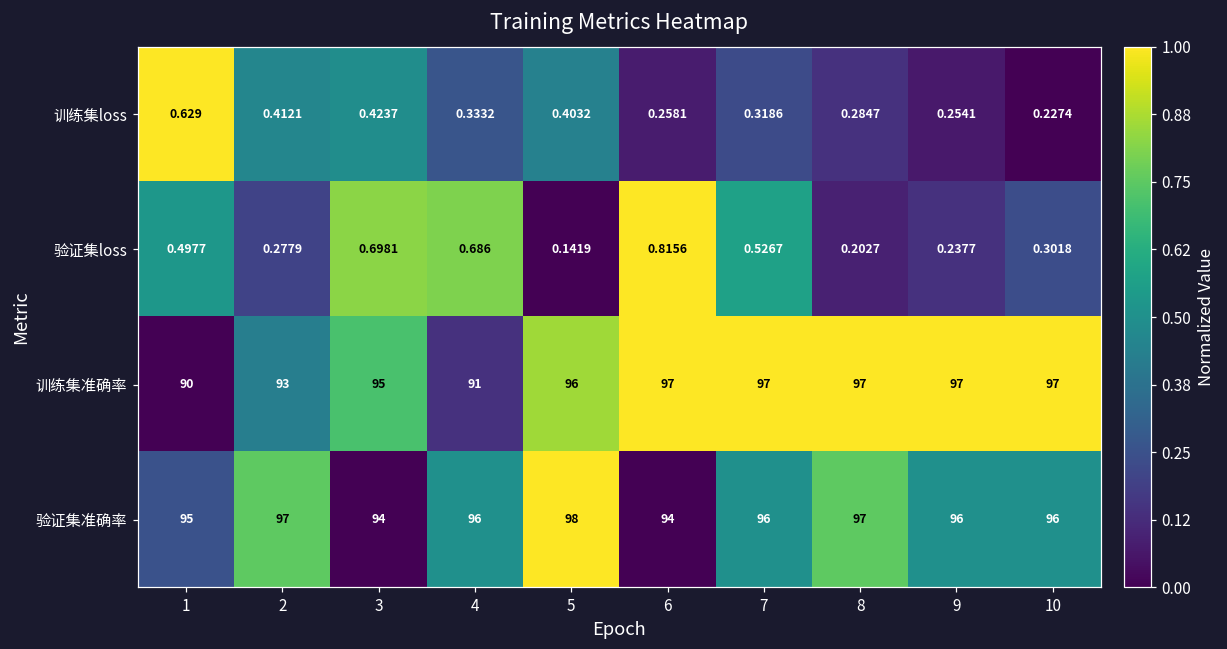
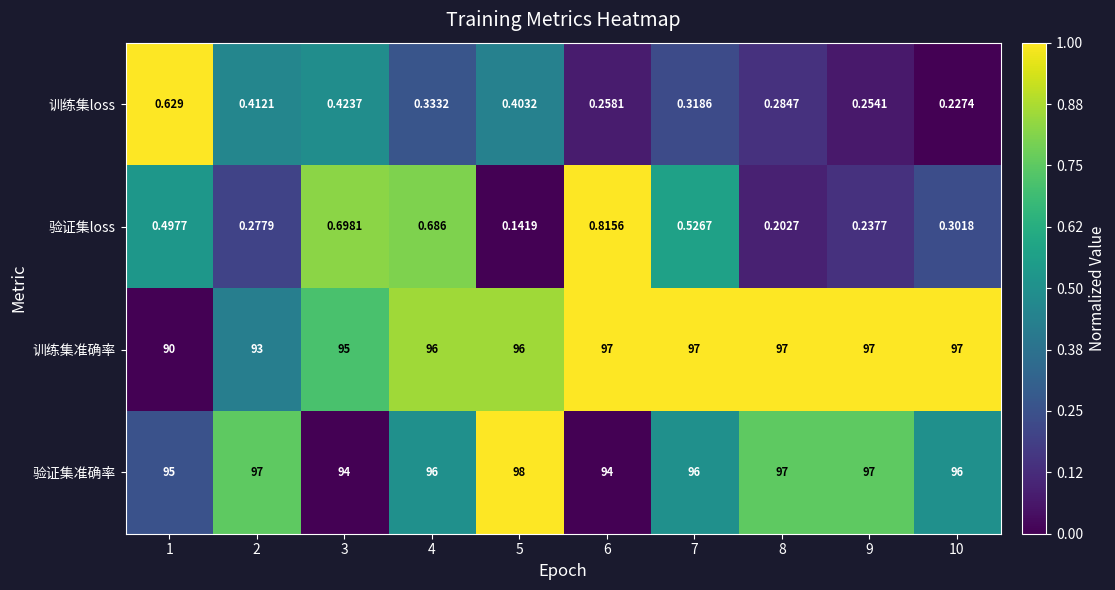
  {
    "训练集loss": {
      "1": 0.629,
      "2": 0.4121,
      "3": 0.4237,
      "4": 0.3332,
      "5": 0.4032,
      "6": 0.2581,
      "7": 0.3186,
      "8": 0.2847,
      "9": 0.2541,
      "10": 0.2274
    },
    "验证集loss": {
      "1": 0.4977,
      "2": 0.2779,
      "3": 0.6981,
      "4": 0.686,
      "5": 0.1419,
      "6": 0.8156,
      "7": 0.5267,
      "8": 0.2027,
      "9": 0.2377,
      "10": 0.3018
    },
    "训练集准确率": {
      "1": 90,
      "2": 93,
      "3": 95,
-     "4": 91,
+     "4": 96,
      "5": 96,
      "6": 97,
      "7": 97,
      "8": 97,
      "9": 97,
      "10": 97
    },
    "验证集准确率": {
      "1": 95,
      "2": 97,
      "3": 94,
      "4": 96,
      "5": 98,
      "6": 94,
      "7": 96,
      "8": 97,
-     "9": 96,
+     "9": 97,
      "10": 96
    }
  }
